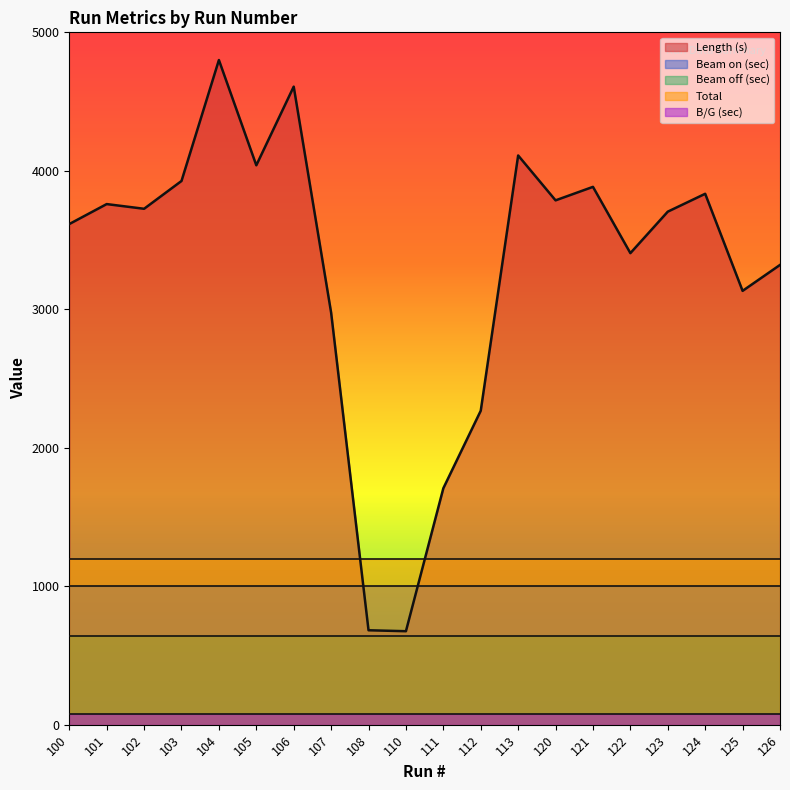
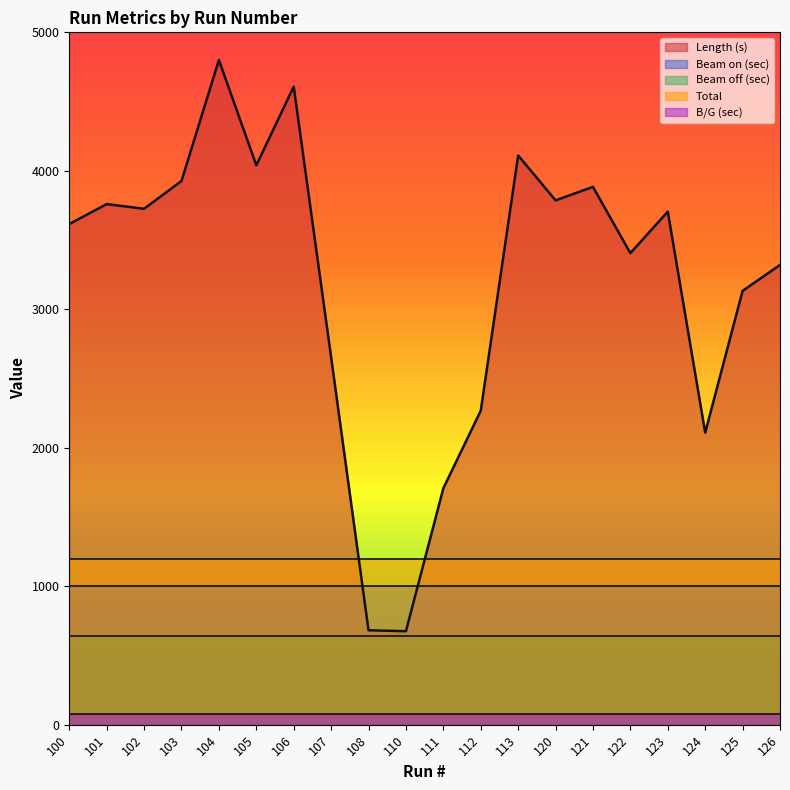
  {
    "Length (s)": {
      "100": 3620,
      "101": 3760,
      "102": 3730,
      "103": 3930,
      "104": 4800,
      "105": 4040,
      "106": 4610,
-     "107": 2980,
+     "107": 2650,
      "108": 680,
      "110": 680,
      "111": 1710,
      "112": 2270,
      "113": 4110,
      "120": 3790,
      "121": 3880,
      "122": 3410,
      "123": 3700,
-     "124": 3830,
+     "124": 2110,
      "125": 3130,
      "126": 3320
    },
    "Beam on (sec)": {
      "100": 1000,
      "101": 1000,
      "102": 1000,
      "103": 1000,
      "104": 1000,
      "105": 1000,
      "106": 1000,
      "107": 1000,
      "108": 1000,
      "110": 1000,
      "111": 1000,
      "112": 1000,
      "113": 1000,
      "120": 1000,
      "121": 1000,
      "122": 1000,
      "123": 1000,
      "124": 1000,
      "125": 1000,
      "126": 1000
    },
    "Beam off (sec)": {
      "100": 640,
      "101": 640,
      "102": 640,
      "103": 640,
      "104": 640,
      "105": 640,
      "106": 640,
      "107": 640,
      "108": 640,
      "110": 640,
      "111": 640,
      "112": 640,
      "113": 640,
      "120": 640,
      "121": 640,
      "122": 640,
      "123": 640,
      "124": 640,
      "125": 640,
      "126": 640
    },
    "Total": {
      "100": 1200,
      "101": 1200,
      "102": 1200,
      "103": 1200,
      "104": 1200,
      "105": 1200,
      "106": 1200,
      "107": 1200,
      "108": 1200,
      "110": 1200,
      "111": 1200,
      "112": 1200,
      "113": 1200,
      "120": 1200,
      "121": 1200,
      "122": 1200,
      "123": 1200,
      "124": 1200,
      "125": 1200,
      "126": 1200
    },
    "B/G (sec)": {
      "100": 80,
      "101": 80,
      "102": 80,
      "103": 80,
      "104": 80,
      "105": 80,
      "106": 80,
      "107": 80,
      "108": 80,
      "110": 80,
      "111": 80,
      "112": 80,
      "113": 80,
      "120": 80,
      "121": 80,
      "122": 80,
      "123": 80,
      "124": 80,
      "125": 80,
      "126": 80
    }
  }
